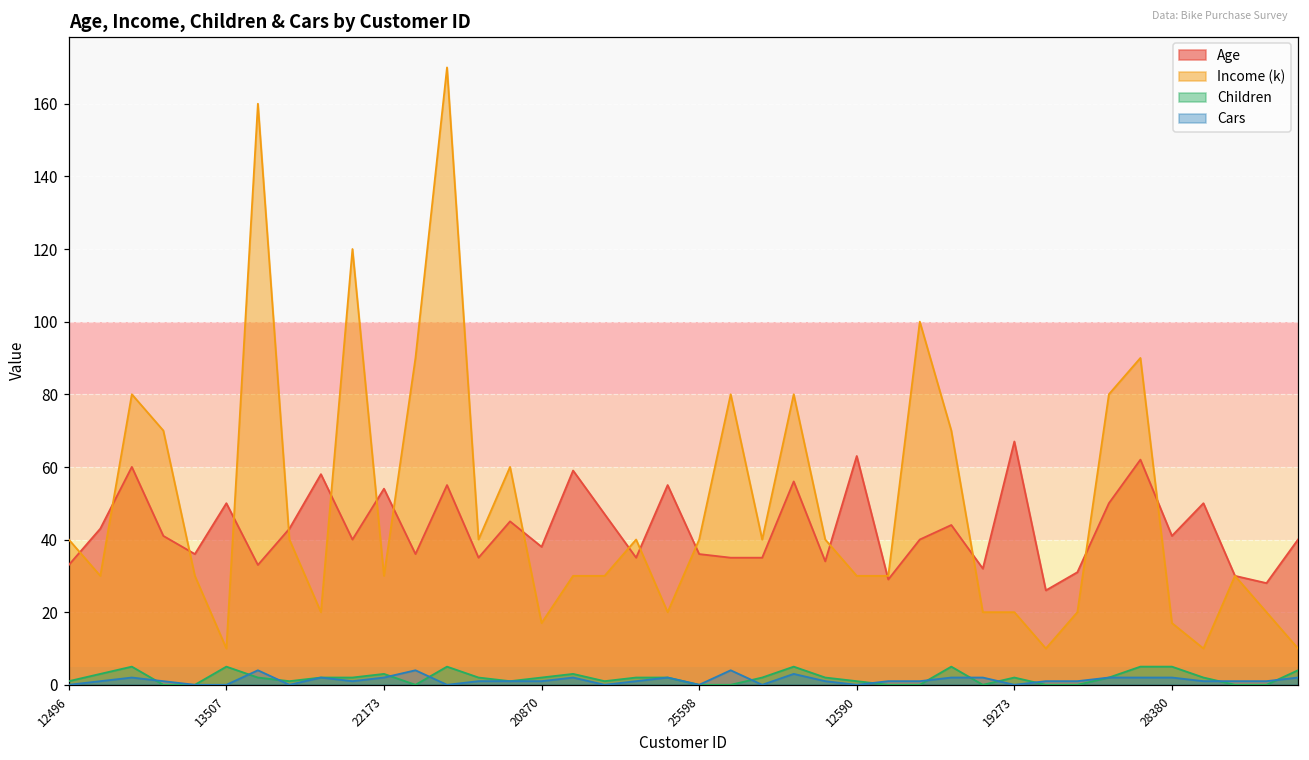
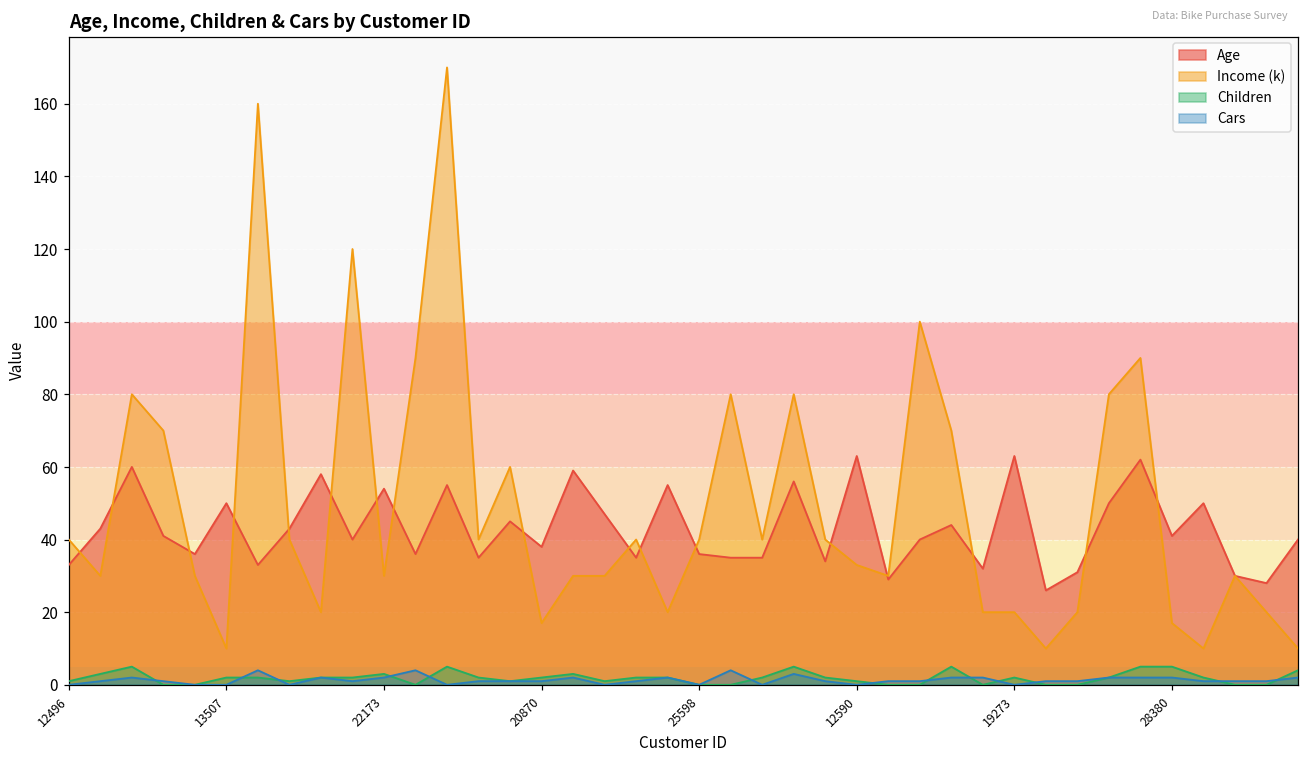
  {
    "Age": {
      "12496": 33,
      "13507": 50,
      "22173": 54,
      "20870": 38,
      "25598": 36,
      "12590": 63,
-     "19273": 67,
+     "19273": 63,
      "28380": 41
    },
    "Income (k)": {
      "12496": 40,
      "13507": 10,
      "22173": 30,
      "20870": 17,
      "25598": 40,
-     "12590": 30,
+     "12590": 33,
      "19273": 20,
      "28380": 17
    },
    "Children": {
      "12496": 1,
-     "13507": 5,
+     "13507": 2,
      "22173": 3,
      "20870": 2,
      "12590": 1,
      "19273": 2,
      "28380": 5
    },
    "Cars": {
      "12496": 0,
      "13507": 0,
      "22173": 2,
      "20870": 1,
      "12590": 0,
      "19273": 0,
      "28380": 2
    }
  }
